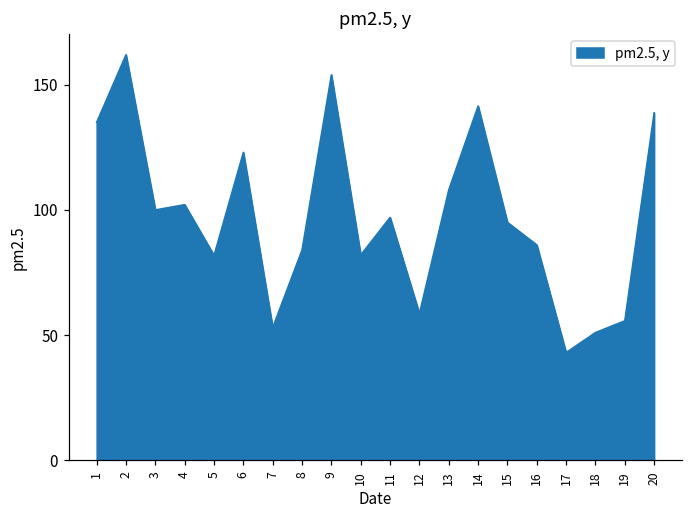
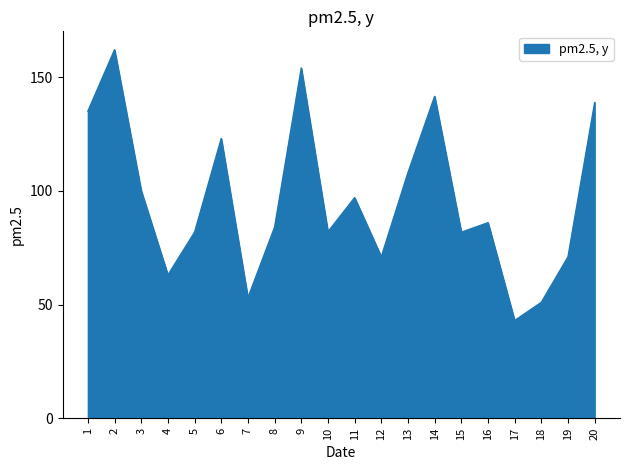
  {
    "1": 135,
    "2": 162,
    "3": 100,
-   "4": 102,
+   "4": 63,
    "5": 82,
    "6": 123,
    "7": 53,
    "8": 84,
    "9": 154,
    "10": 82,
    "11": 97,
-   "12": 59,
+   "12": 71,
    "13": 108,
    "14": 142,
-   "15": 95,
+   "15": 82,
    "16": 86,
    "17": 43,
    "18": 51,
-   "19": 56,
+   "19": 71,
    "20": 139
  }
